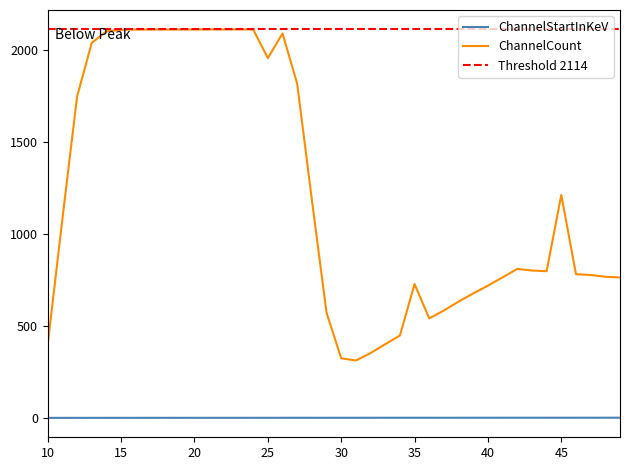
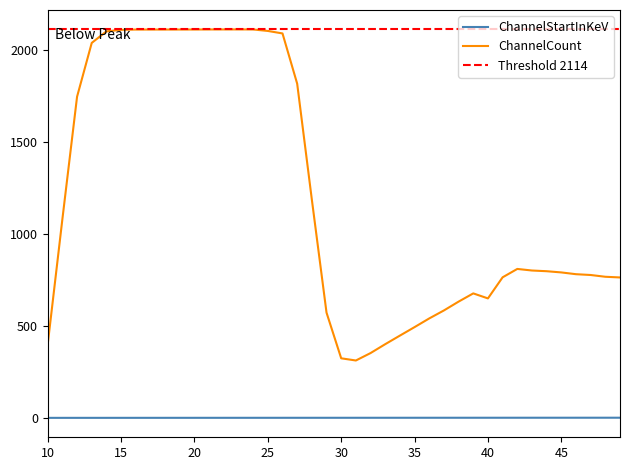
  {
    "ChannelStartInKeV": {
      "10": 0,
      "15": 0,
      "20": 0,
      "25": 0,
      "30": 0,
      "35": 0,
      "40": 0,
      "45": 0
    },
    "ChannelCount": {
      "10": 400,
      "15": 2110,
      "20": 2110,
-     "25": 1960,
+     "25": 2110,
      "30": 320,
-     "35": 730,
-     "40": 720,
-     "45": 1210
+     "35": 490,
+     "40": 650,
+     "45": 790
    }
  }
